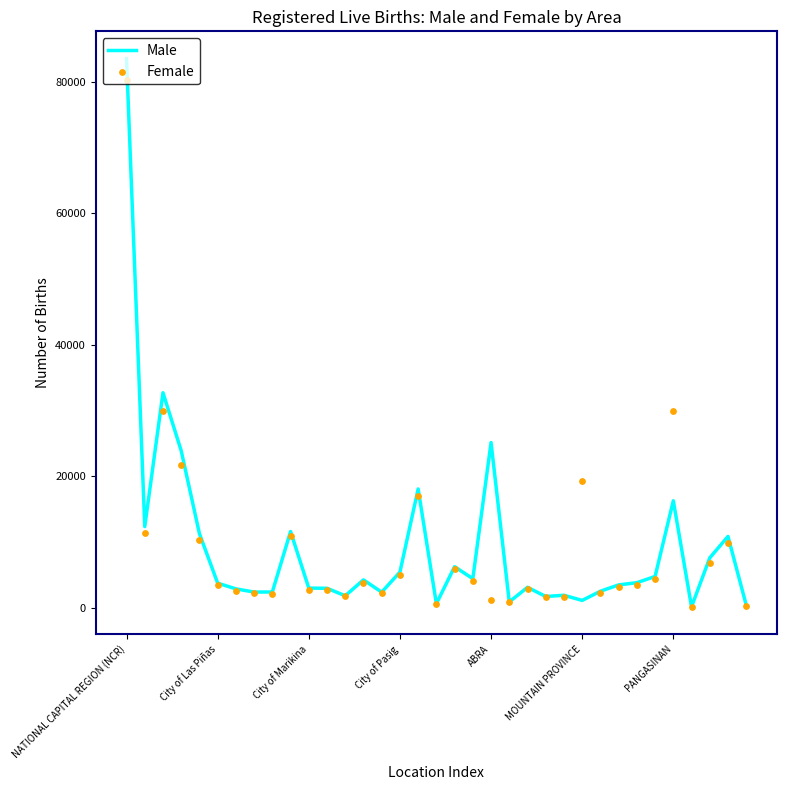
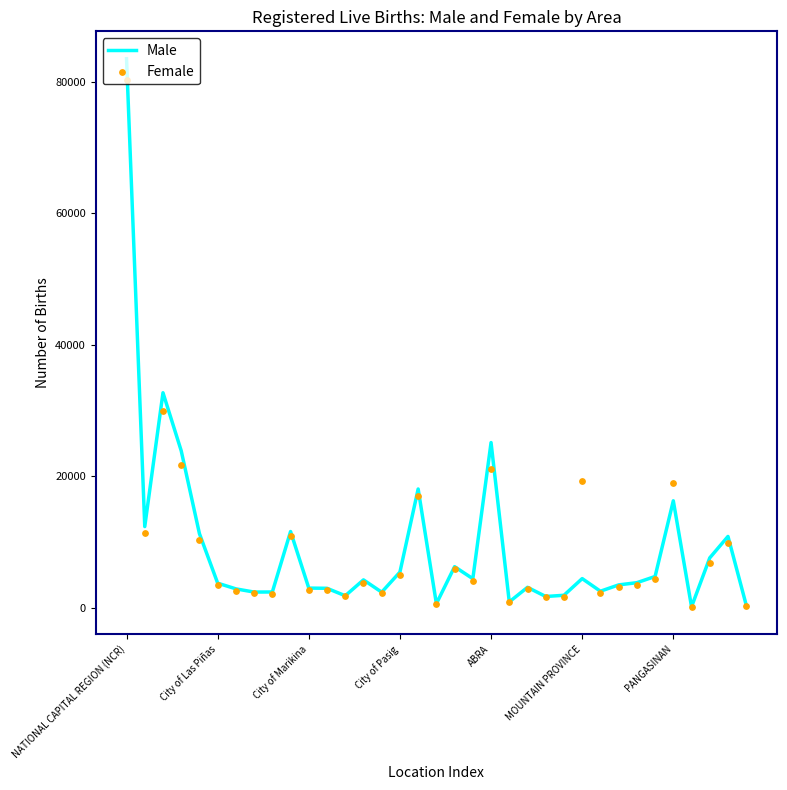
  {
    "Male": {
      "City of Pasig": 5000,
      "ABRA": 25000,
-     "MOUNTAIN PROVINCE": 1000,
+     "MOUNTAIN PROVINCE": 4000,
      "PANGASINAN": 16000
    },
    "Female": {
-     "ABRA": 1000,
-     "PANGASINAN": 30000
+     "ABRA": 21000,
+     "PANGASINAN": 19000
    }
  }
